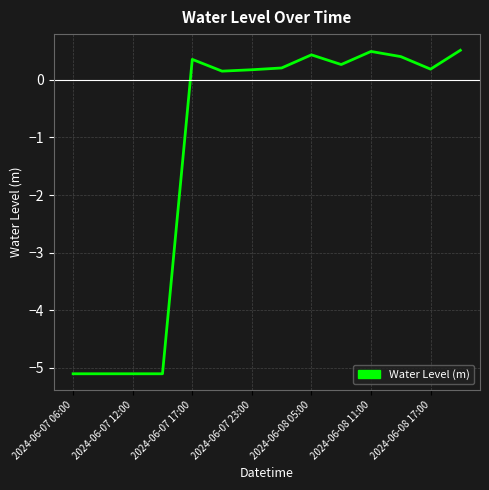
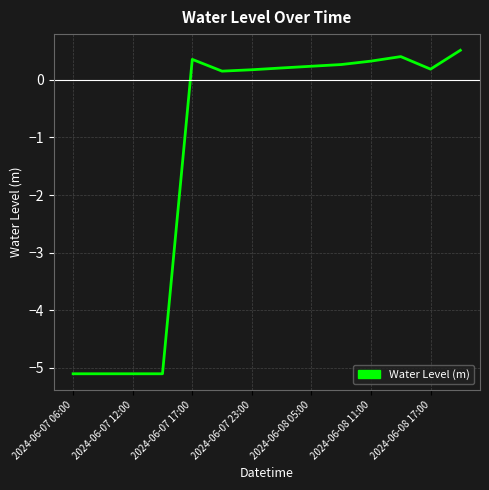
  {
    "2024-06-07 06:00": -5.1,
    "2024-06-07 12:00": -5.1,
    "2024-06-07 17:00": 0.4,
    "2024-06-07 23:00": 0.2,
-   "2024-06-08 05:00": 0.4,
-   "2024-06-08 11:00": 0.5,
+   "2024-06-08 05:00": 0.2,
+   "2024-06-08 11:00": 0.3,
    "2024-06-08 17:00": 0.2
  }
